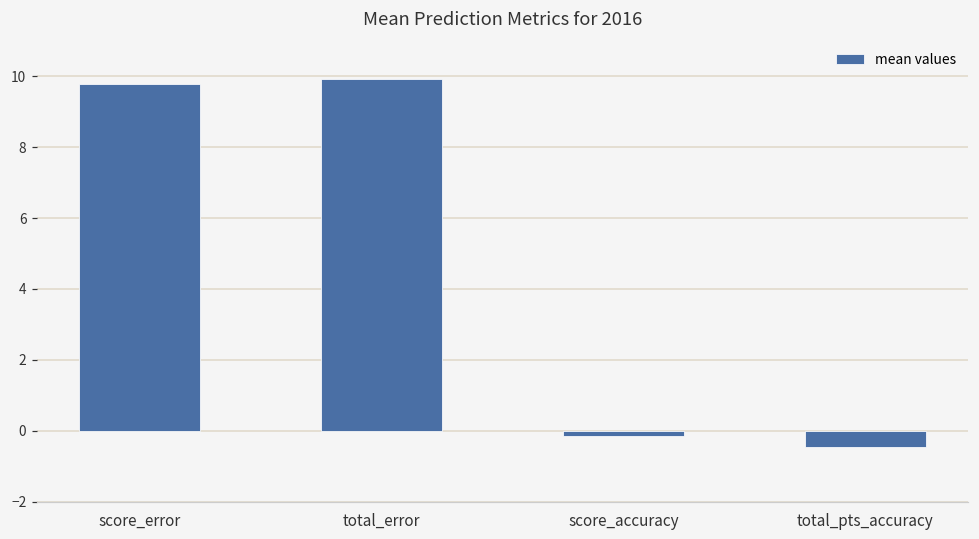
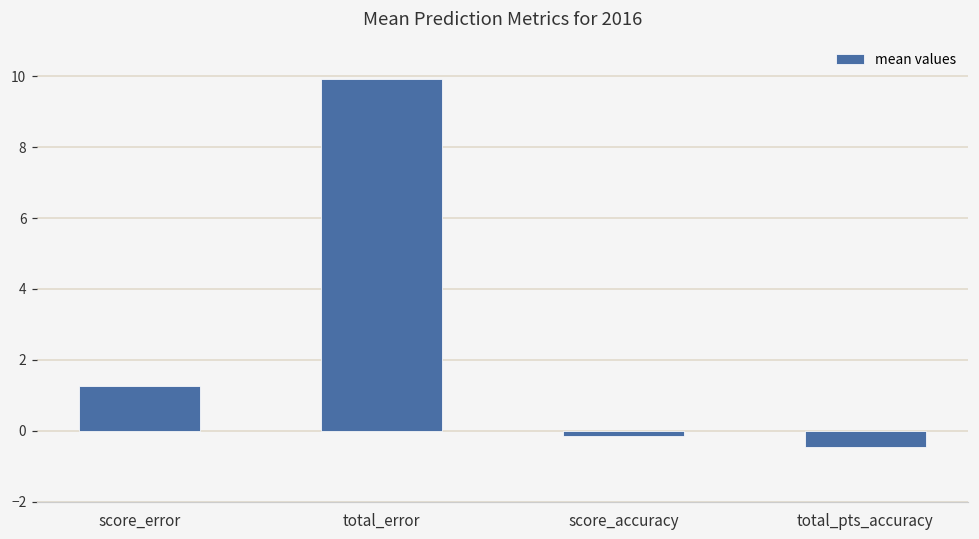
  {
-   "score_error": 9.8,
+   "score_error": 1.3,
    "total_error": 9.9,
    "score_accuracy": -0.1,
    "total_pts_accuracy": -0.5
  }
